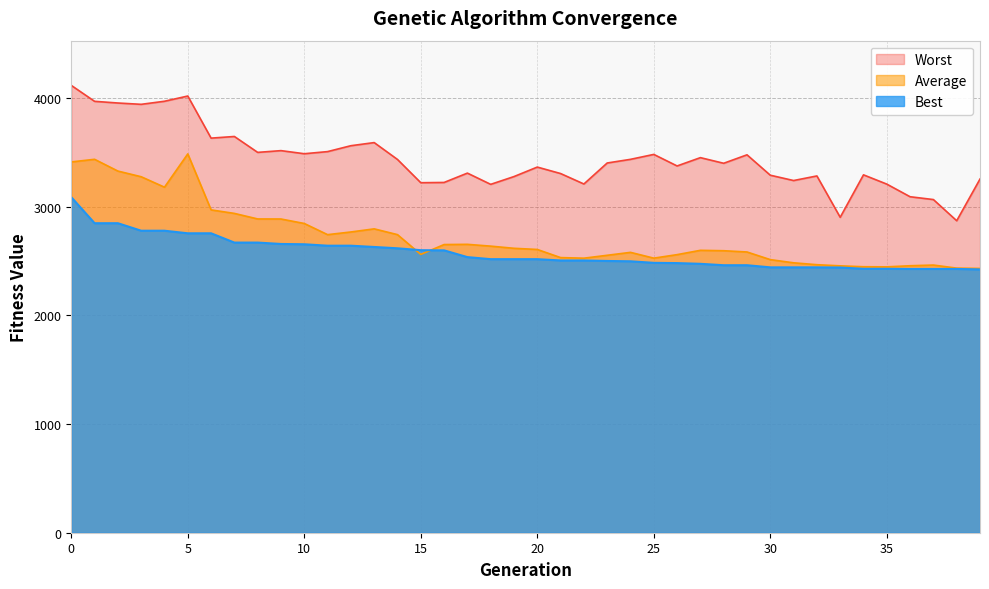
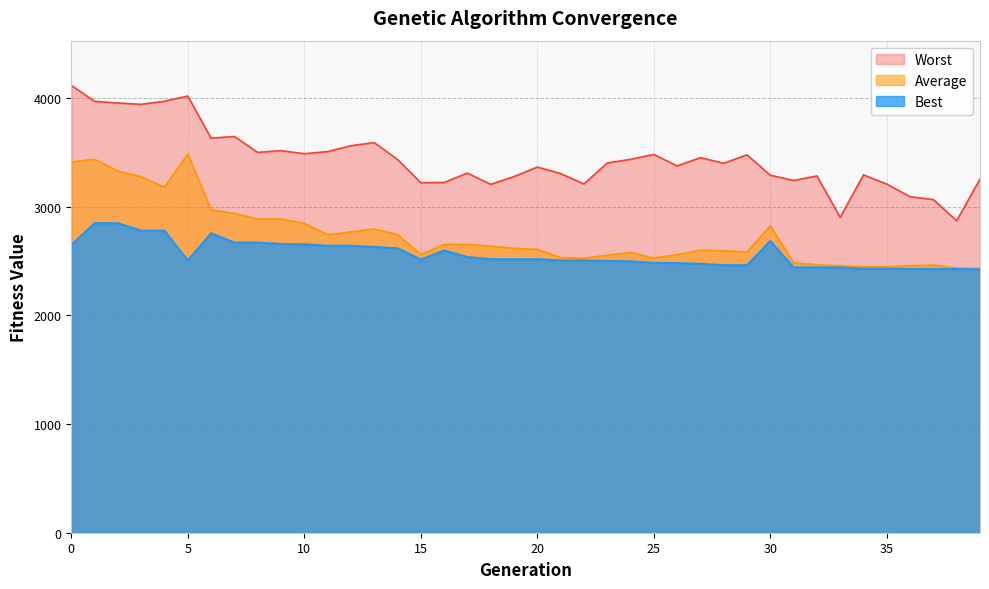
  {
    "Worst": {
      "0": 4120,
      "5": 4020,
      "10": 3490,
      "15": 3220,
      "20": 3360,
      "25": 3480,
      "30": 3290,
      "35": 3210
    },
    "Average": {
      "0": 3410,
      "5": 3490,
      "10": 2850,
      "15": 2560,
      "20": 2610,
      "25": 2530,
-     "30": 2510
+     "30": 2820
    },
    "Best": {
-     "0": 3090,
-     "5": 2760,
+     "0": 2650,
+     "5": 2500,
      "10": 2650,
-     "15": 2600,
+     "15": 2510,
      "20": 2520,
      "25": 2480,
-     "30": 2440
+     "30": 2680
    }
  }
